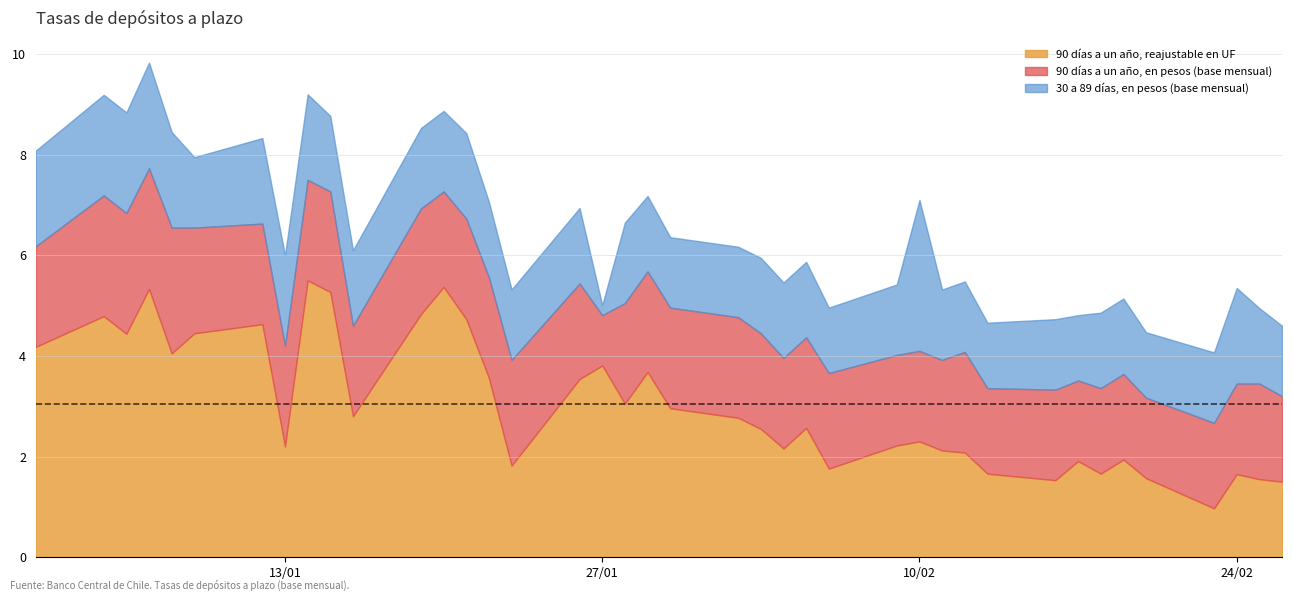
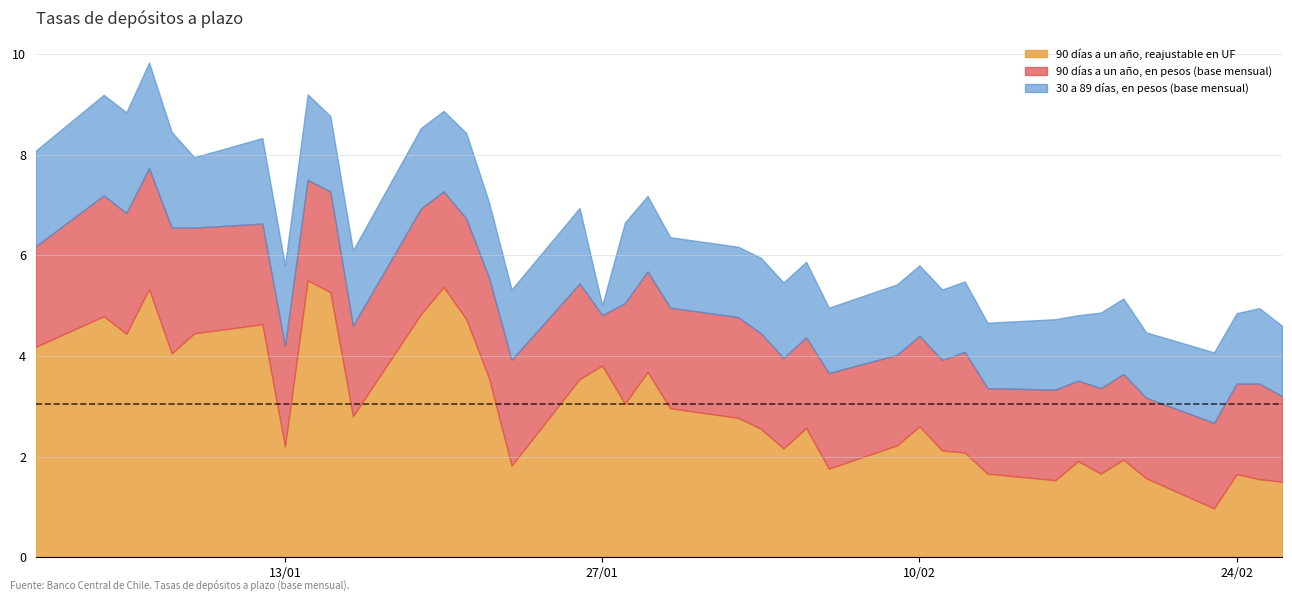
  {
    "90 días a un año, reajustable en UF": {
      "13/01": 2.2,
      "27/01": 3.8,
-     "10/02": 2.3,
+     "10/02": 2.6,
      "24/02": 1.7
    },
    "90 días a un año, en pesos (base mensual)": {
      "13/01": 2.0,
      "27/01": 1.0,
      "10/02": 1.8,
      "24/02": 1.8
    },
    "30 a 89 días, en pesos (base mensual)": {
-     "13/01": 1.8,
+     "13/01": 1.6,
      "27/01": 0.2,
-     "10/02": 3.0,
-     "24/02": 1.9
+     "10/02": 1.4,
+     "24/02": 1.4
    }
  }
